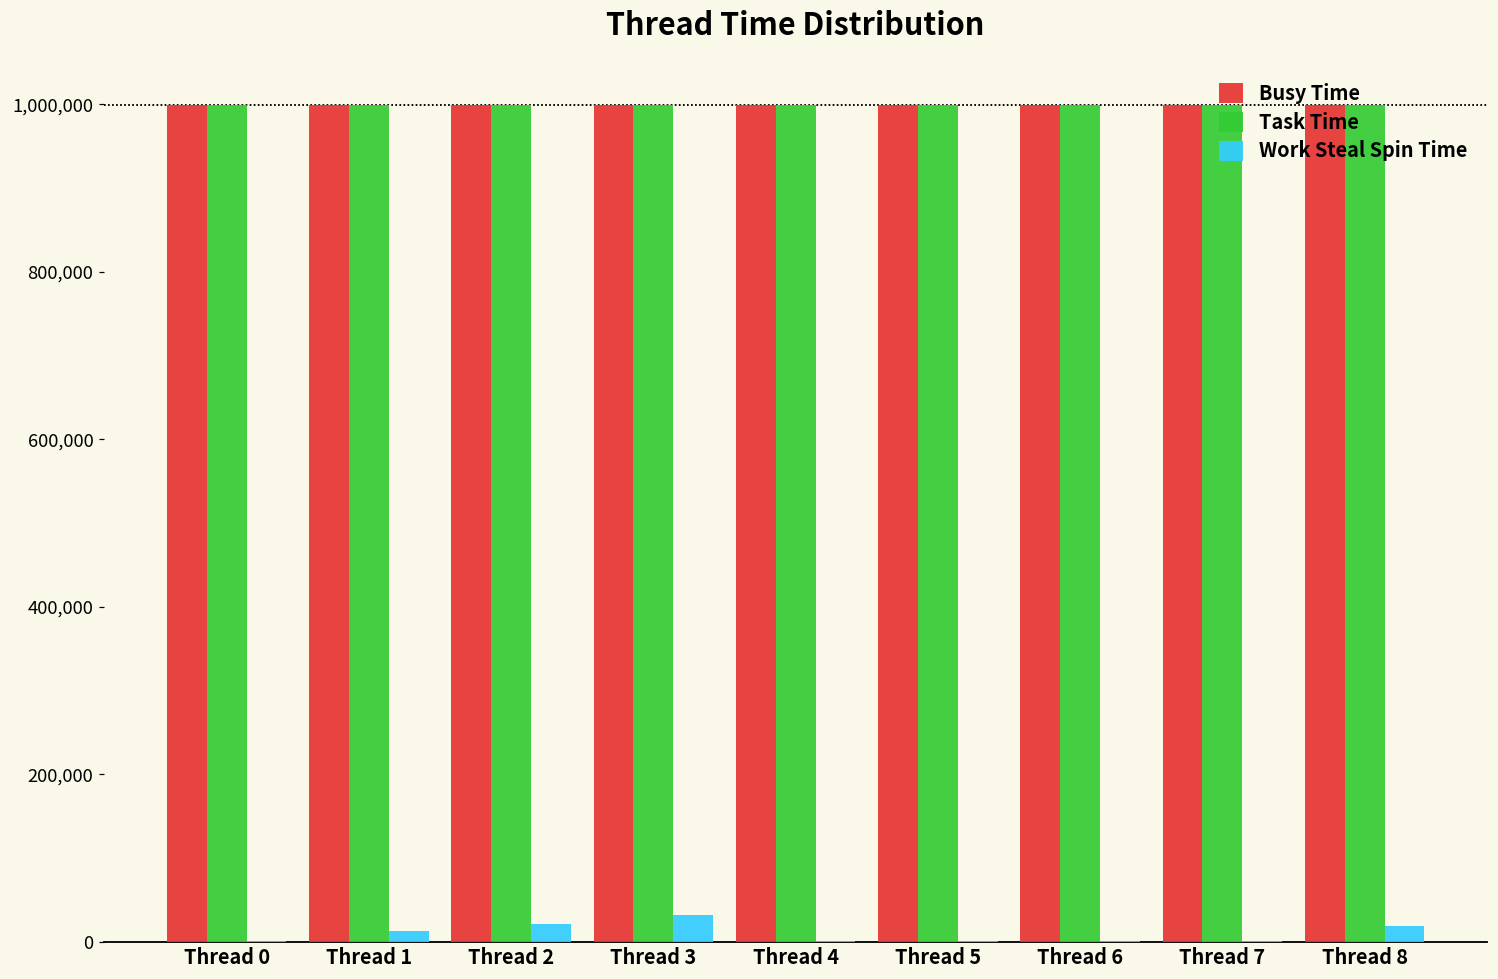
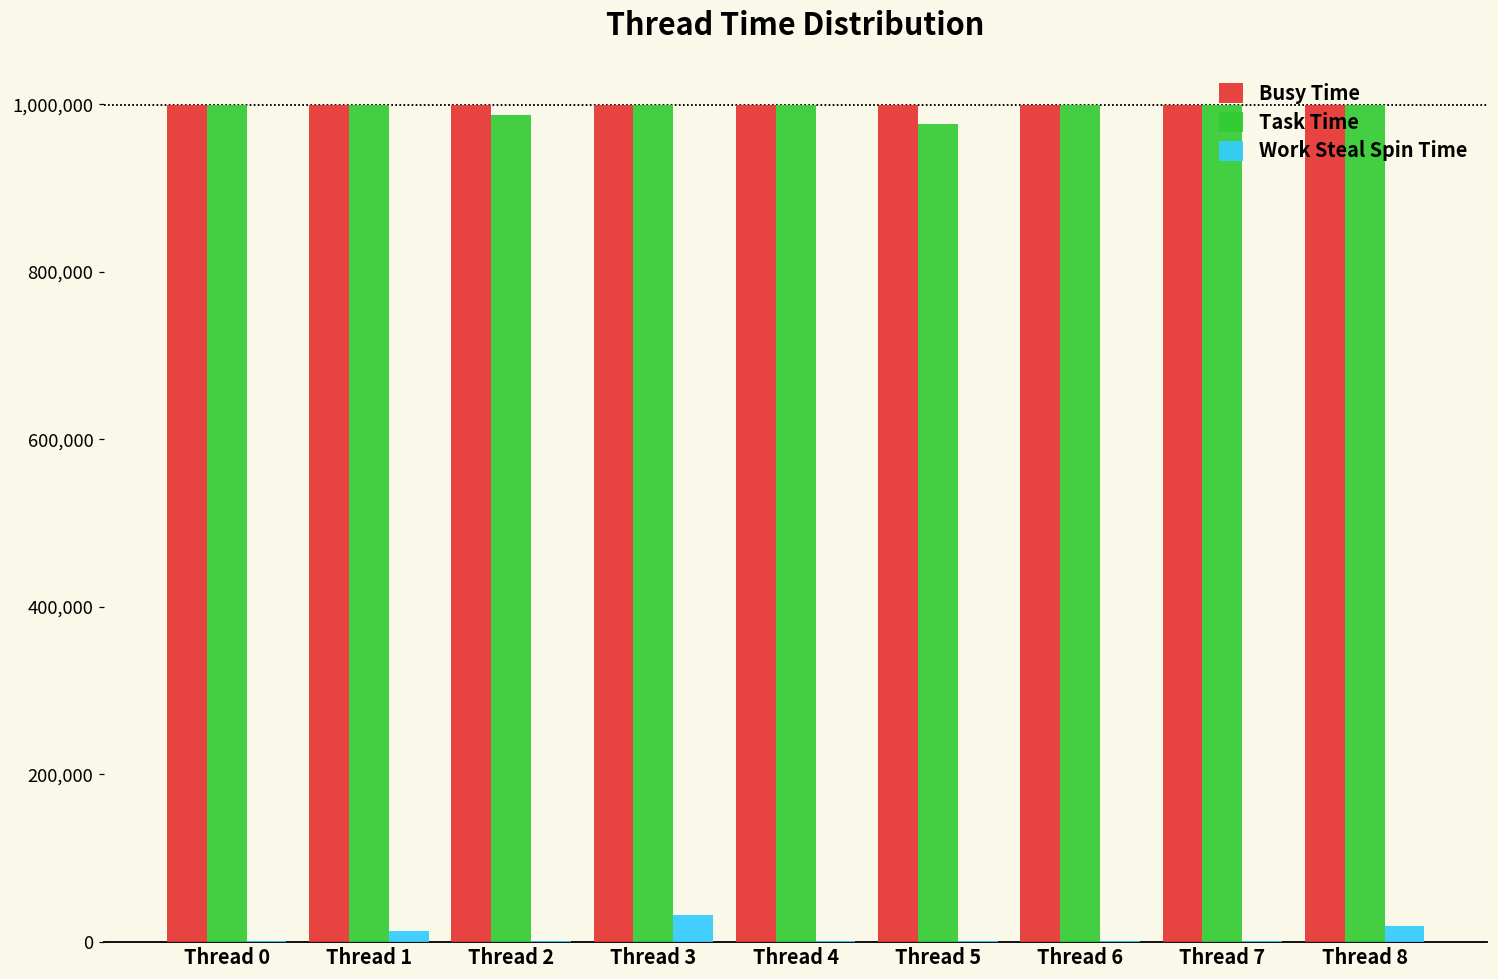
  {
    "Busy Time": {
      "Thread 0": "1,000,000",
      "Thread 1": "1,000,000",
      "Thread 2": "1,000,000",
      "Thread 3": "1,000,000",
      "Thread 4": "1,000,000",
      "Thread 5": "1,000,000",
      "Thread 6": "1,000,000",
      "Thread 7": "1,000,000",
      "Thread 8": "1,000,000"
    },
    "Task Time": {
      "Thread 0": "1,000,000",
      "Thread 1": "1,000,000",
-     "Thread 2": "1,000,000",
+     "Thread 2": "990,000",
      "Thread 3": "1,000,000",
      "Thread 4": "1,000,000",
-     "Thread 5": "1,000,000",
+     "Thread 5": "980,000",
      "Thread 6": "1,000,000",
      "Thread 7": "1,000,000",
      "Thread 8": "1,000,000"
    },
    "Work Steal Spin Time": {
      "Thread 1": "10,000",
-     "Thread 2": "20,000",
+     "Thread 2": "0",
      "Thread 3": "30,000",
      "Thread 8": "20,000"
    }
  }
